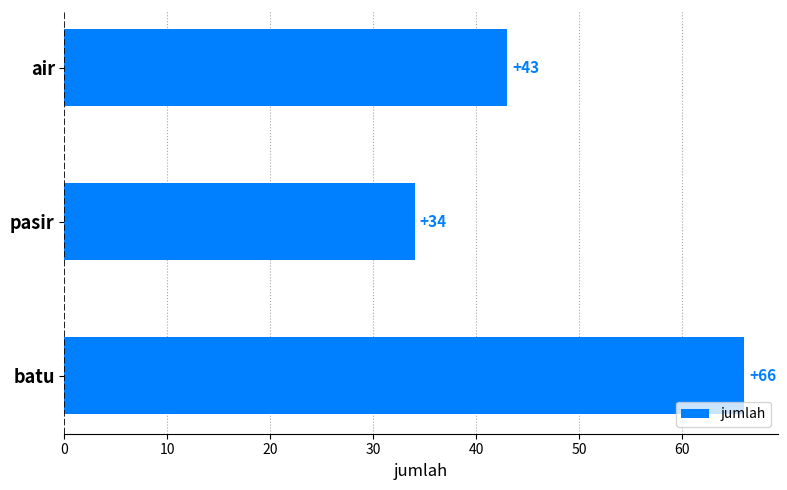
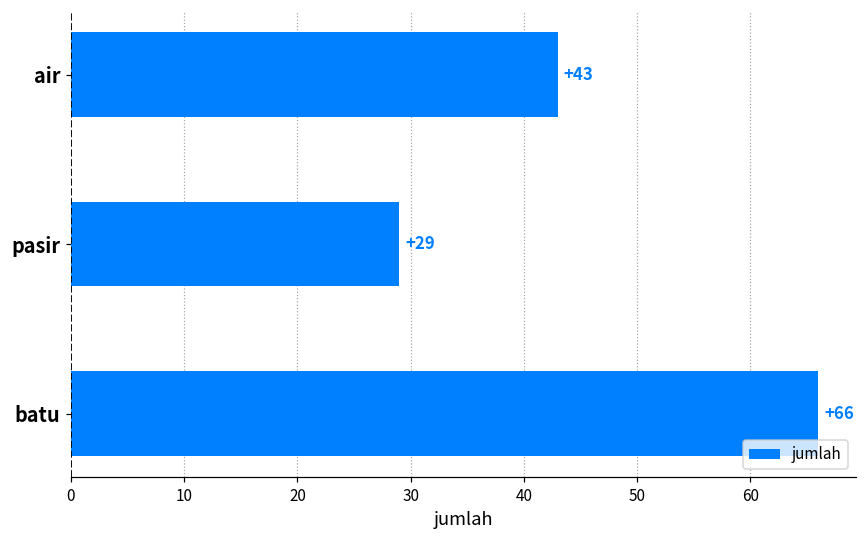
  {
    "air": "+43",
-   "pasir": "+34",
+   "pasir": "+29",
    "batu": "+66"
  }
